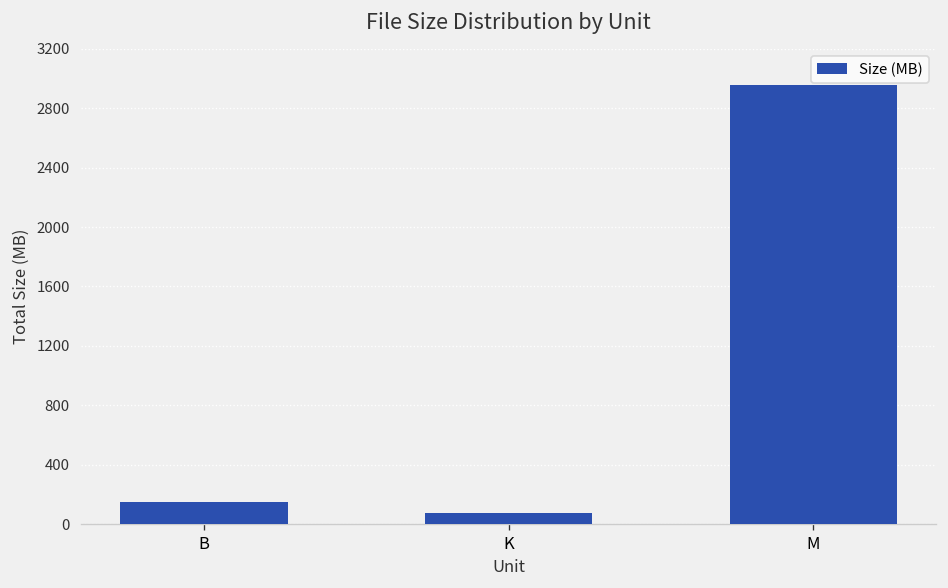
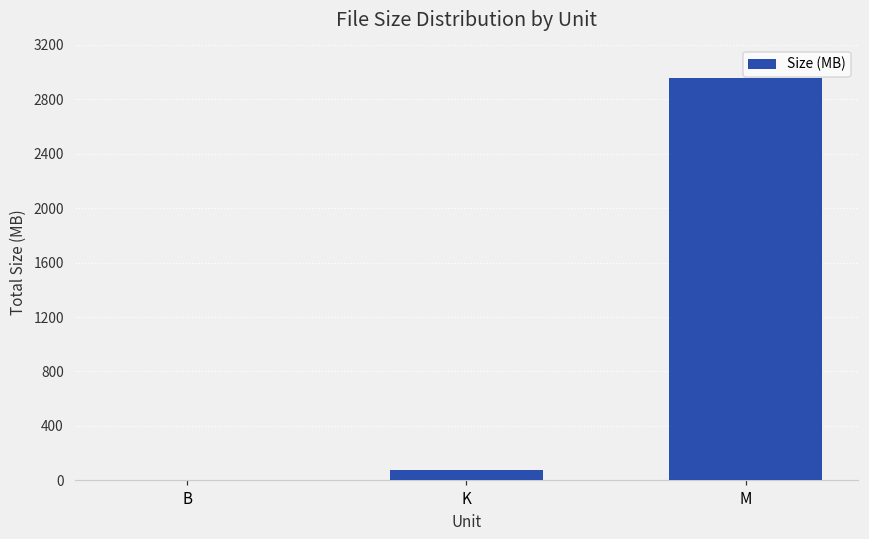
  {
-   "B": 150,
+   "B": 0,
    "K": 70,
    "M": 2950
  }
